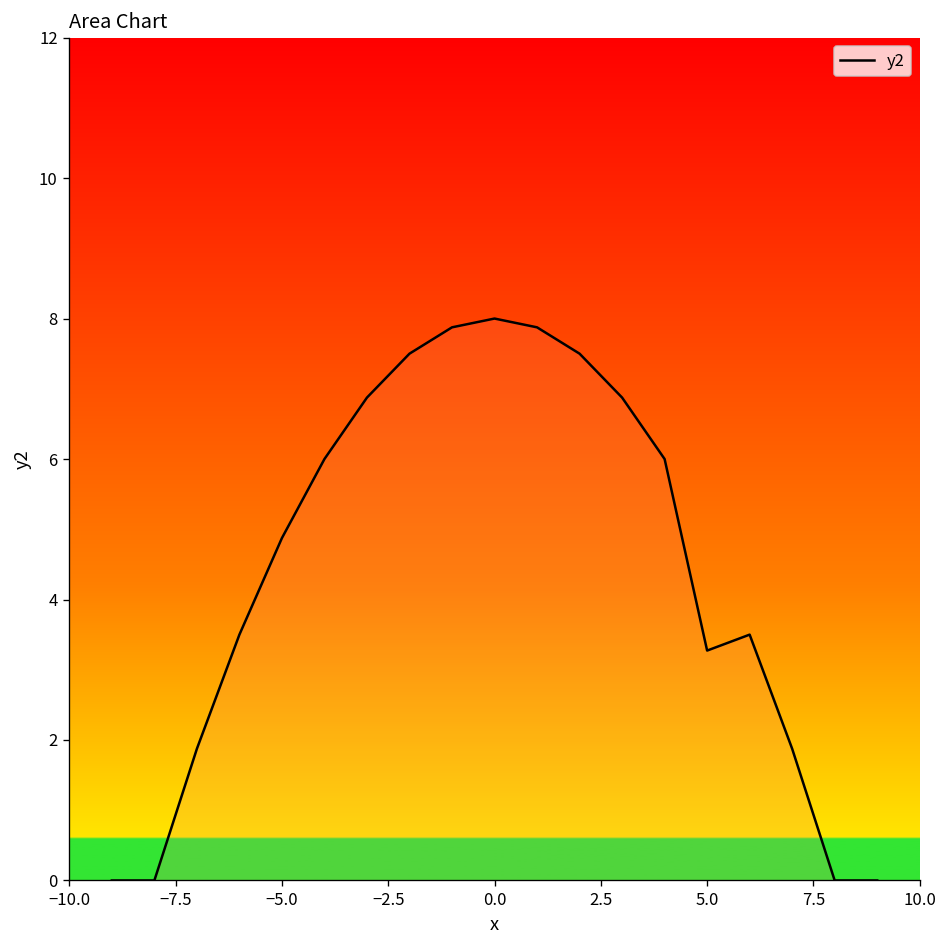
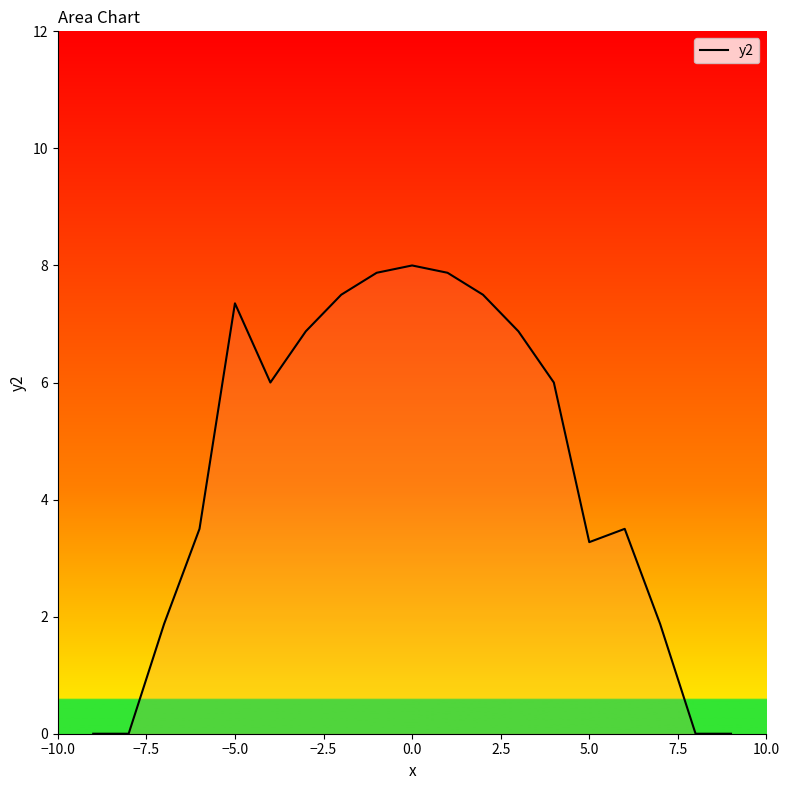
  {
-   "−5.0": 4.9,
+   "−5.0": 7.4,
    "0.0": 8.0,
    "5.0": 3.3
  }
